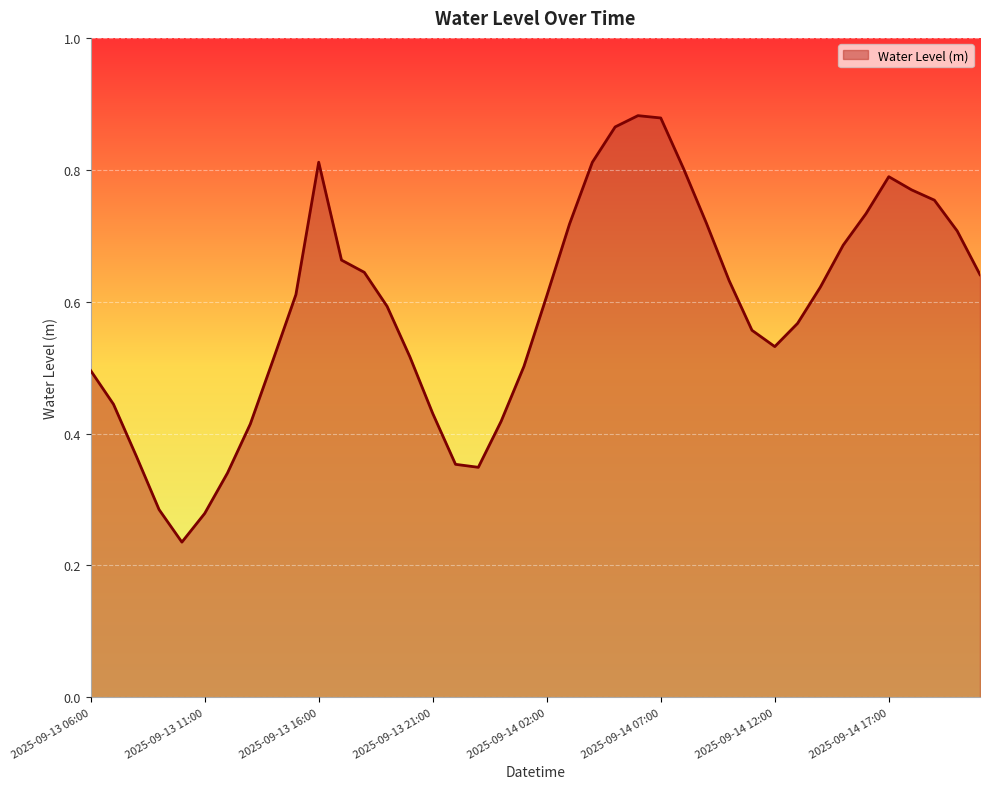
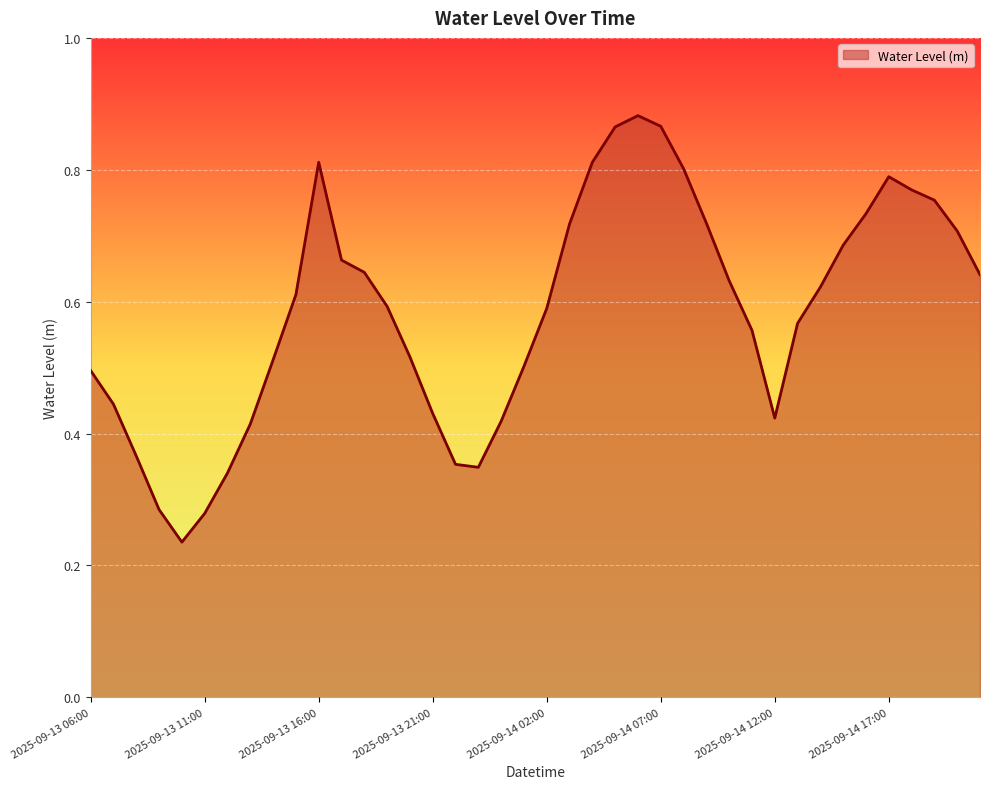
  {
    "2025-09-13 06:00": 0.50,
    "2025-09-13 11:00": 0.28,
    "2025-09-13 16:00": 0.81,
    "2025-09-13 21:00": 0.43,
-   "2025-09-14 02:00": 0.61,
-   "2025-09-14 07:00": 0.88,
-   "2025-09-14 12:00": 0.53,
+   "2025-09-14 02:00": 0.59,
+   "2025-09-14 07:00": 0.87,
+   "2025-09-14 12:00": 0.42,
    "2025-09-14 17:00": 0.79
  }
